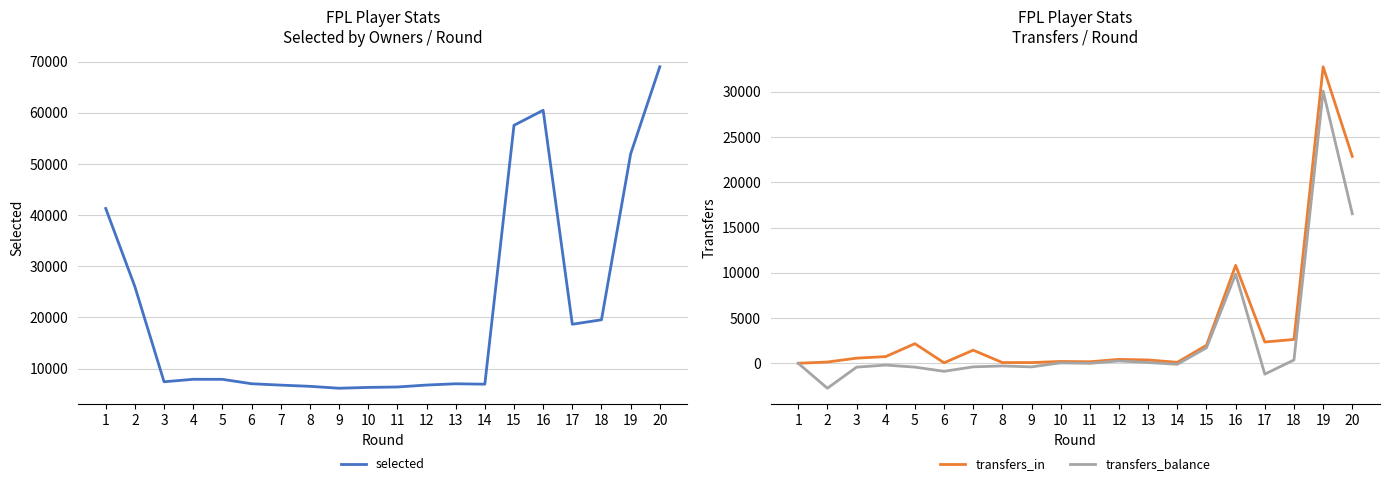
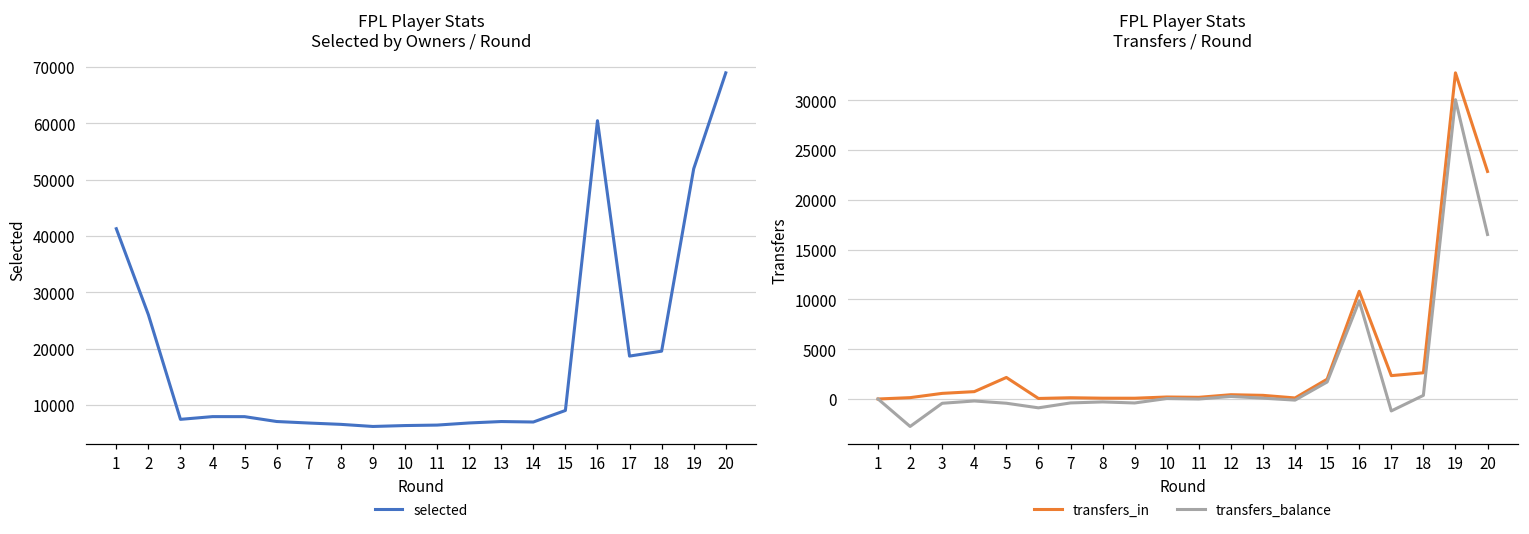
  {
    "FPL Player Stats Selected by Owners / Round": {
      "1": 41000,
      "2": 26000,
      "3": 7000,
      "4": 8000,
      "5": 8000,
      "6": 7000,
      "7": 7000,
      "8": 7000,
      "9": 6000,
      "10": 6000,
      "11": 6000,
      "12": 7000,
      "13": 7000,
      "14": 7000,
-     "15": 58000,
+     "15": 9000,
      "16": 60000,
      "17": 19000,
      "18": 20000,
      "19": 52000,
      "20": 69000
    },
    "FPL Player Stats Transfers / Round": {
      "transfers_in": {
        "2": 0,
        "3": 1000,
        "4": 1000,
        "5": 2000,
        "6": 0,
-       "7": 1000,
+       "7": 0,
        "8": 0,
        "9": 0,
        "16": 11000,
        "17": 2000,
        "18": 3000,
        "19": 33000,
        "20": 23000
      },
      "transfers_balance": {
        "2": -3000,
        "3": 0,
        "4": 0,
        "5": 0,
        "6": -1000,
        "7": 0,
        "8": 0,
        "9": 0,
        "16": 10000,
        "17": -1000,
        "18": 0,
        "19": 30000,
        "20": 17000
      }
    }
  }
